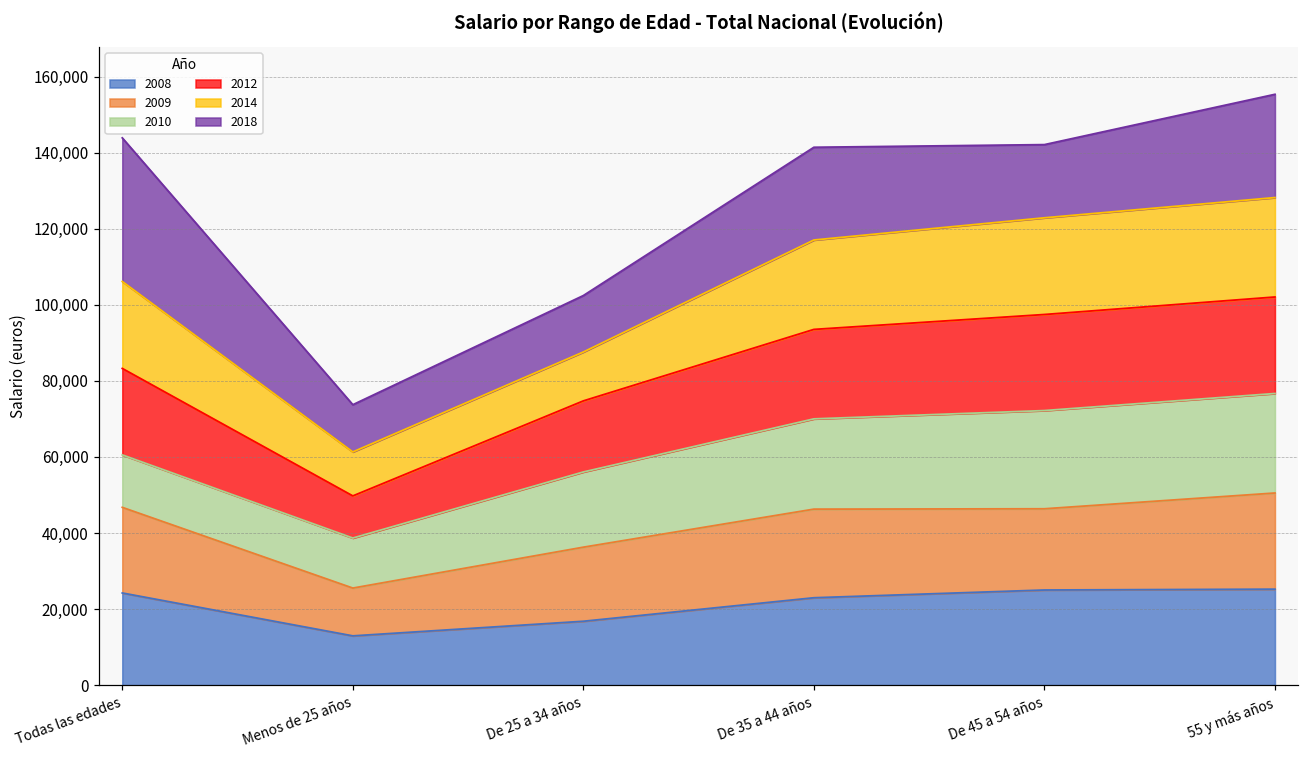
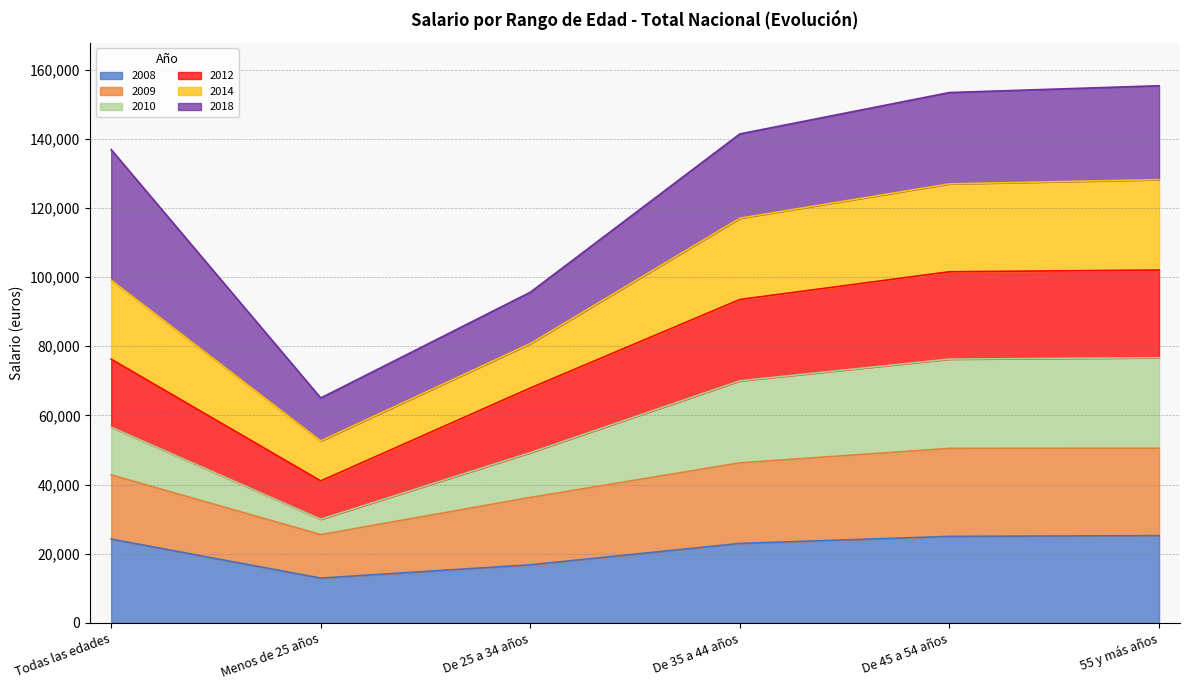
  {
    "2008": {
      "Todas las edades": "24,000",
      "Menos de 25 años": "13,000",
      "De 25 a 34 años": "17,000",
      "De 35 a 44 años": "23,000",
      "De 45 a 54 años": "25,000",
      "55 y más años": "25,000"
    },
    "2009": {
-     "Todas las edades": "23,000",
+     "Todas las edades": "19,000",
      "Menos de 25 años": "13,000",
      "De 25 a 34 años": "19,000",
      "De 35 a 44 años": "23,000",
-     "De 45 a 54 años": "21,000",
+     "De 45 a 54 años": "25,000",
      "55 y más años": "25,000"
    },
    "2010": {
      "Todas las edades": "14,000",
-     "Menos de 25 años": "13,000",
-     "De 25 a 34 años": "20,000",
+     "Menos de 25 años": "4,000",
+     "De 25 a 34 años": "13,000",
      "De 35 a 44 años": "24,000",
      "De 45 a 54 años": "26,000",
      "55 y más años": "26,000"
    },
    "2012": {
-     "Todas las edades": "23,000",
+     "Todas las edades": "20,000",
      "Menos de 25 años": "11,000",
      "De 25 a 34 años": "19,000",
      "De 35 a 44 años": "24,000",
      "De 45 a 54 años": "25,000",
      "55 y más años": "25,000"
    },
    "2014": {
      "Todas las edades": "23,000",
      "Menos de 25 años": "12,000",
      "De 25 a 34 años": "13,000",
      "De 35 a 44 años": "24,000",
      "De 45 a 54 años": "25,000",
      "55 y más años": "26,000"
    },
    "2018": {
      "Todas las edades": "38,000",
      "Menos de 25 años": "12,000",
      "De 25 a 34 años": "15,000",
      "De 35 a 44 años": "24,000",
-     "De 45 a 54 años": "19,000",
+     "De 45 a 54 años": "26,000",
      "55 y más años": "27,000"
    }
  }
